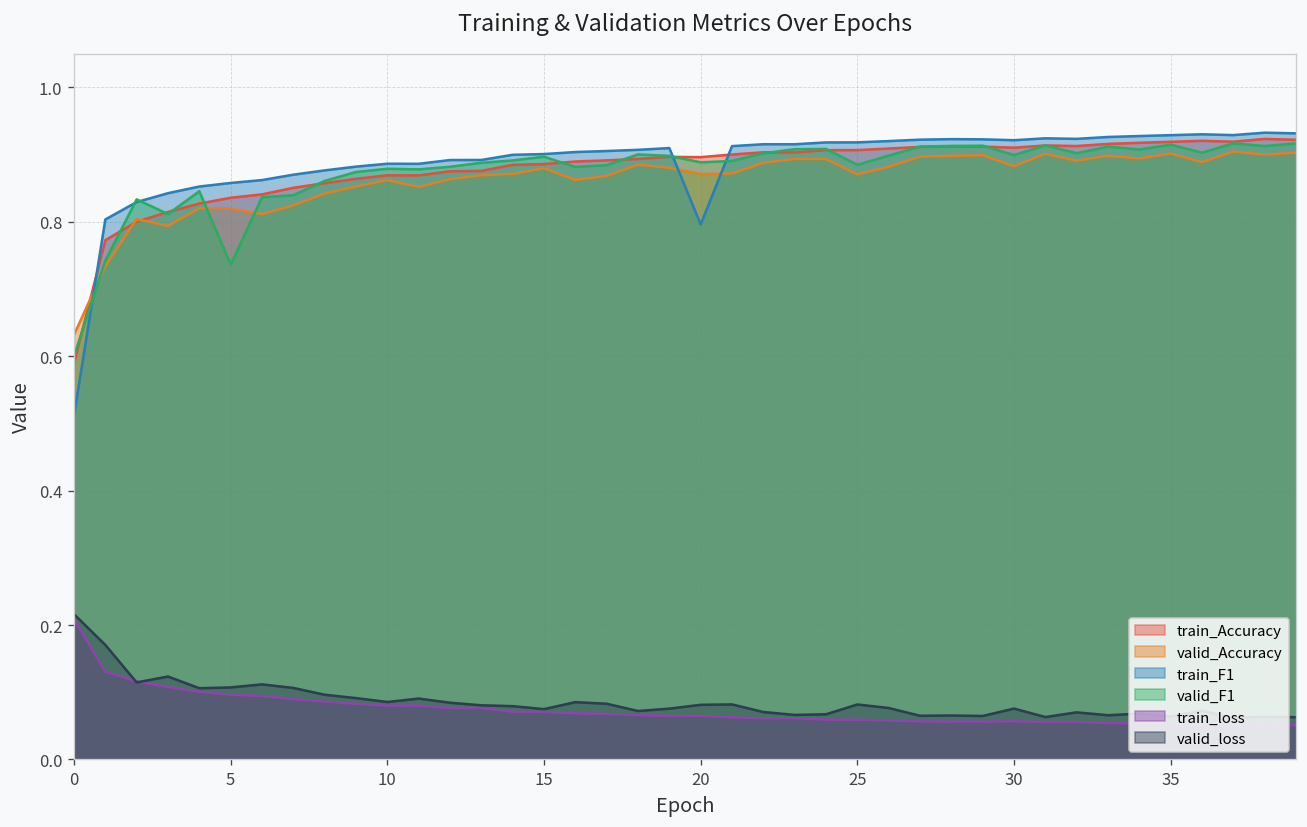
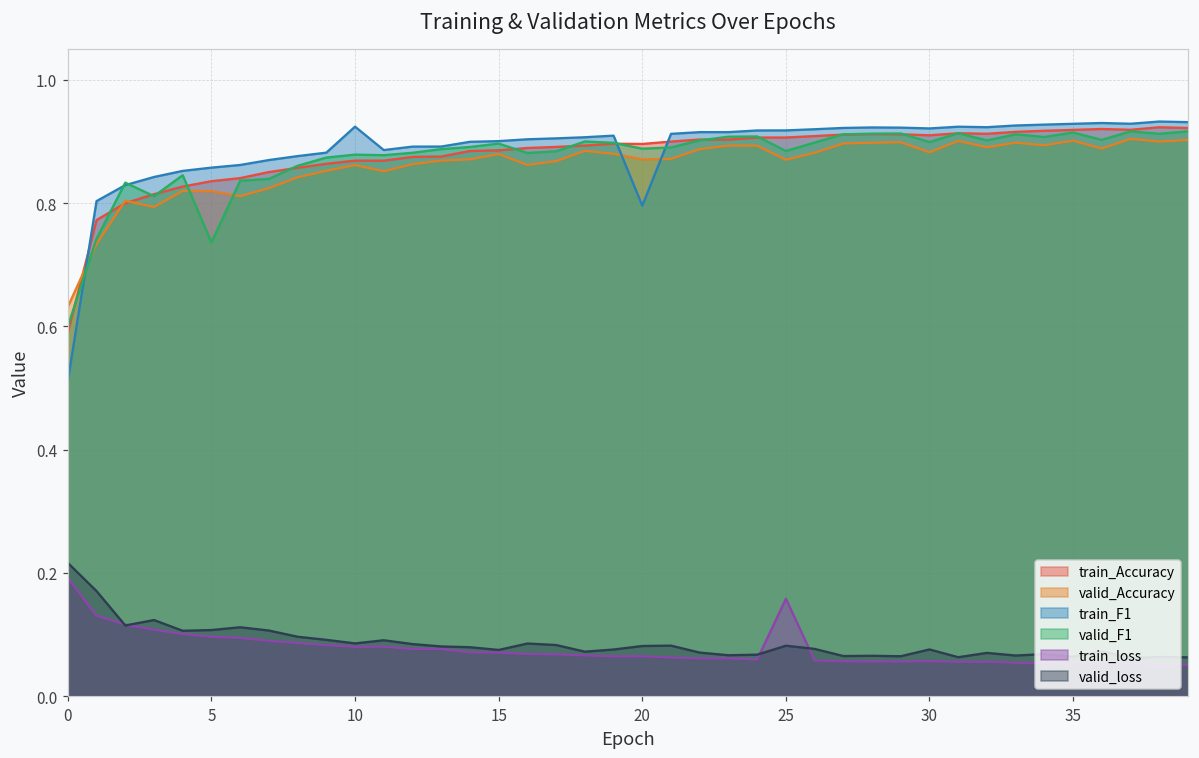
  {
    "train_F1": {
      "0": 0.51,
      "5": 0.86,
-     "10": 0.89,
+     "10": 0.92,
      "20": 0.80,
      "25": 0.92,
      "30": 0.92,
      "35": 0.93
    },
    "valid_F1": {
      "0": 0.60,
      "5": 0.74,
      "10": 0.88,
      "20": 0.89,
      "25": 0.88,
      "30": 0.90
    },
    "train_loss": {
-     "0": 0.21,
+     "0": 0.19,
      "5": 0.10,
      "10": 0.08,
      "20": 0.06,
-     "25": 0.06,
+     "25": 0.16,
      "30": 0.06
    },
    "valid_loss": {
      "0": 0.22,
      "5": 0.11,
      "10": 0.09,
      "20": 0.08,
      "25": 0.08,
      "30": 0.08
    }
  }
